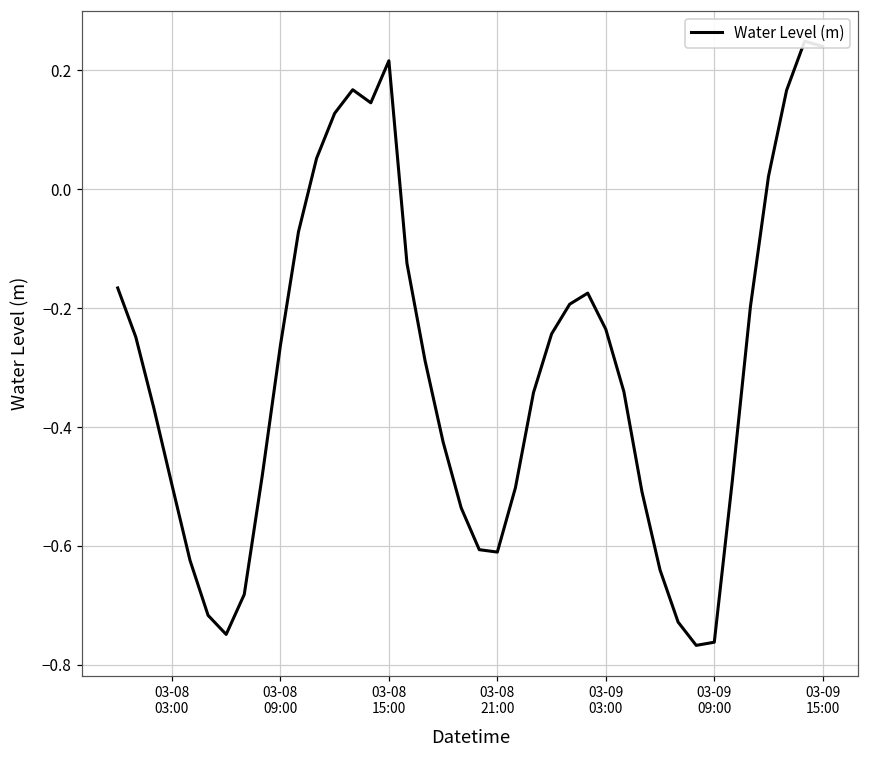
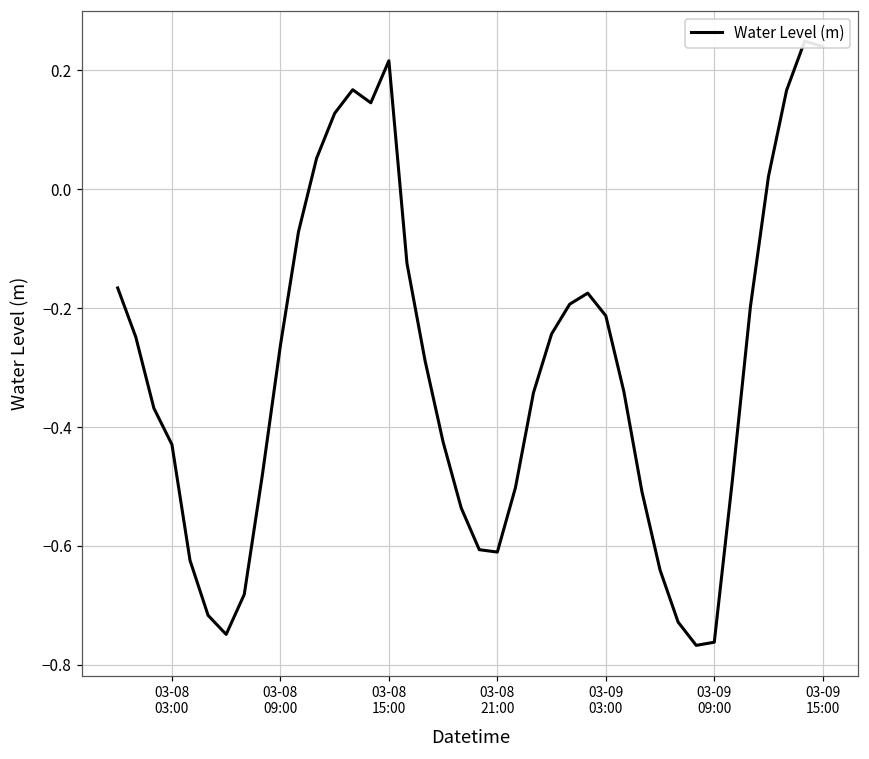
  {
-   "03-08 03:00": -0.50,
+   "03-08 03:00": -0.43,
    "03-08 09:00": -0.26,
    "03-08 15:00": 0.22,
    "03-08 21:00": -0.61,
-   "03-09 03:00": -0.24,
+   "03-09 03:00": -0.21,
    "03-09 09:00": -0.76
  }
